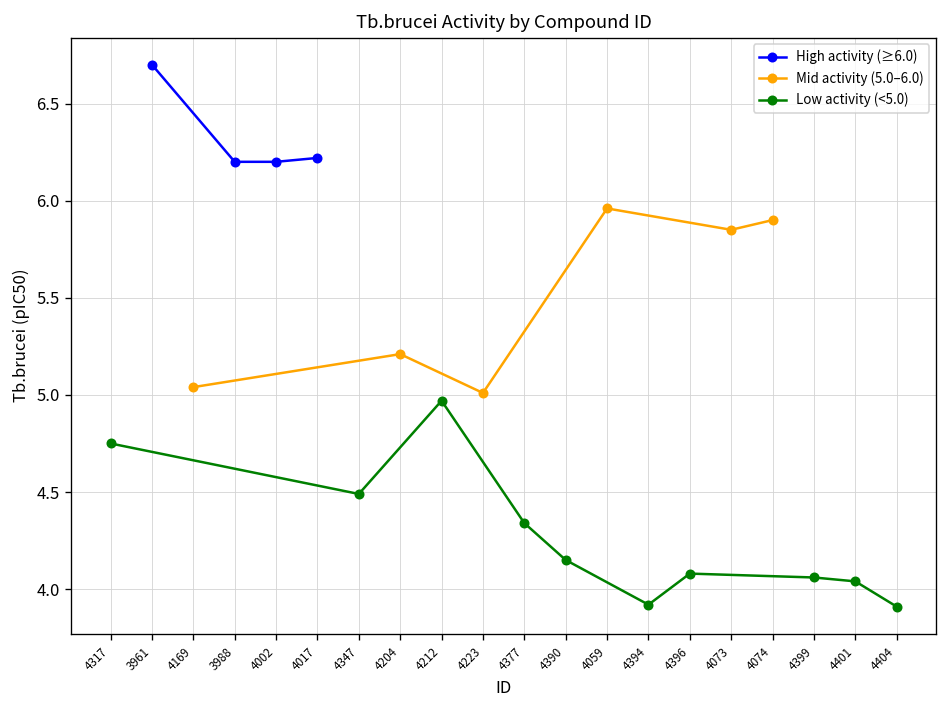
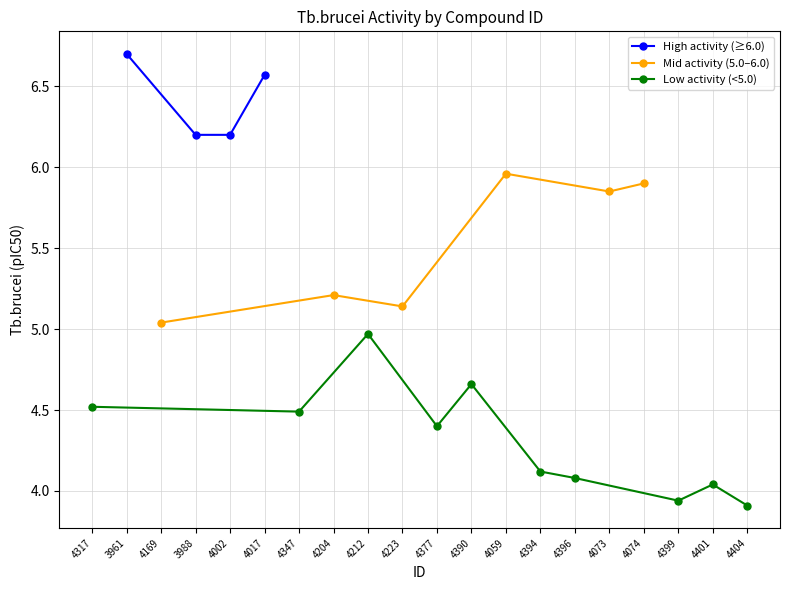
  {
    "High activity (≥6.0)": {
      "3961": 6.70,
      "3988": 6.20,
      "4002": 6.20,
-     "4017": 6.22
+     "4017": 6.57
    },
    "Mid activity (5.0–6.0)": {
      "4169": 5.04,
      "4204": 5.21,
-     "4223": 5.01,
+     "4223": 5.14,
      "4059": 5.96,
      "4073": 5.85,
      "4074": 5.90
    },
    "Low activity (<5.0)": {
-     "4317": 4.75,
+     "4317": 4.52,
      "4347": 4.49,
      "4212": 4.97,
-     "4377": 4.34,
-     "4390": 4.15,
-     "4394": 3.92,
+     "4377": 4.40,
+     "4390": 4.66,
+     "4394": 4.12,
      "4396": 4.08,
-     "4399": 4.06,
+     "4399": 3.94,
      "4401": 4.04,
      "4404": 3.91
    }
  }
